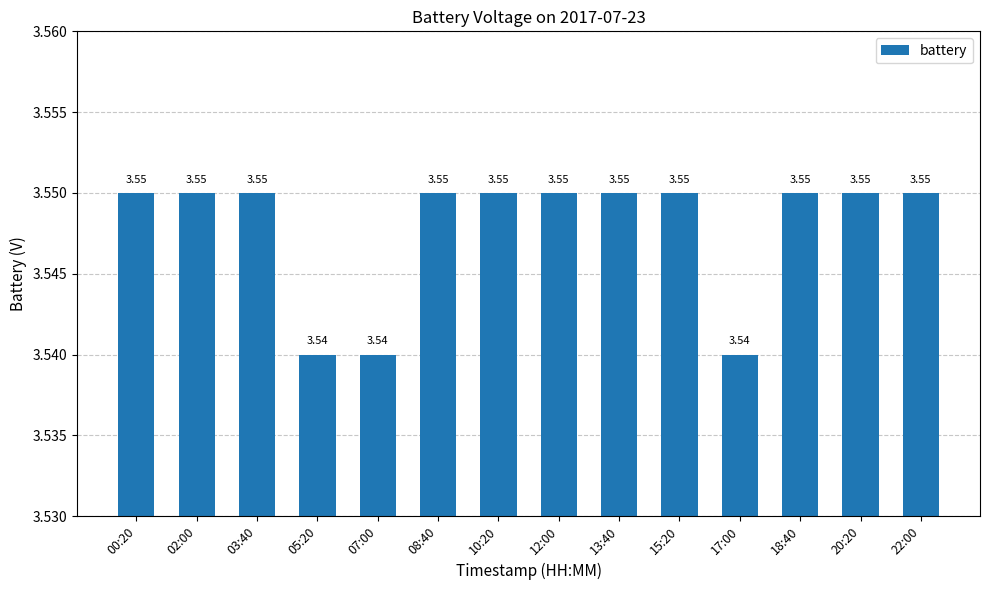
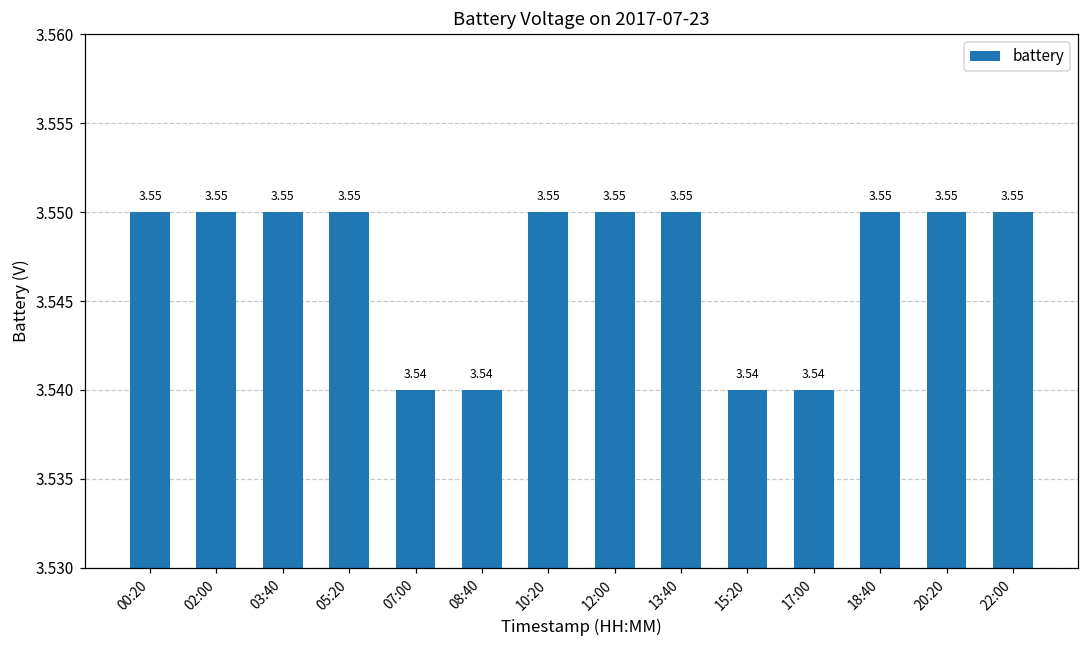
  {
    "00:20": 3.55,
    "02:00": 3.55,
    "03:40": 3.55,
-   "05:20": 3.54,
+   "05:20": 3.55,
    "07:00": 3.54,
-   "08:40": 3.55,
+   "08:40": 3.54,
    "10:20": 3.55,
    "12:00": 3.55,
    "13:40": 3.55,
-   "15:20": 3.55,
+   "15:20": 3.54,
    "17:00": 3.54,
    "18:40": 3.55,
    "20:20": 3.55,
    "22:00": 3.55
  }
